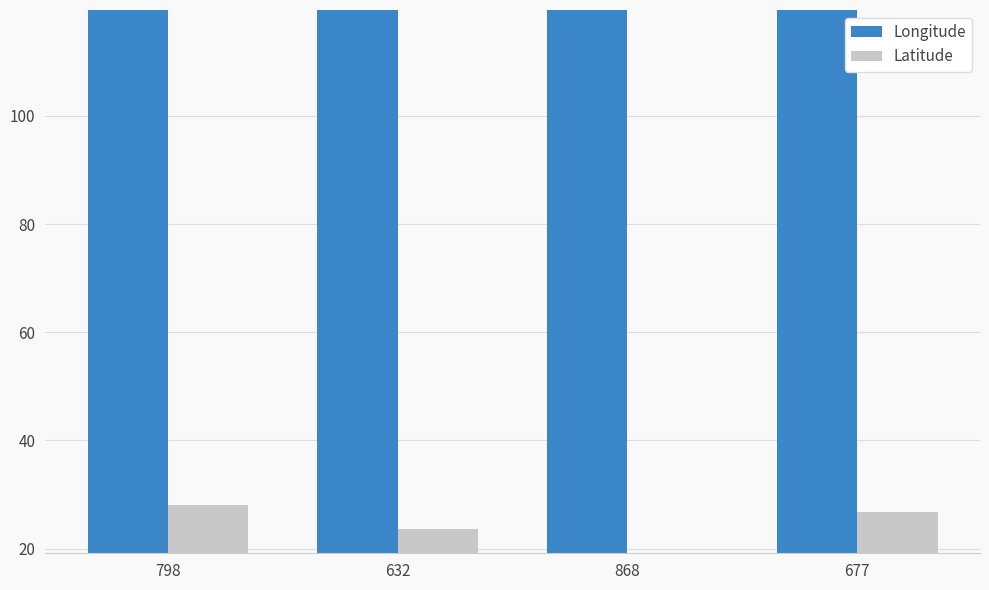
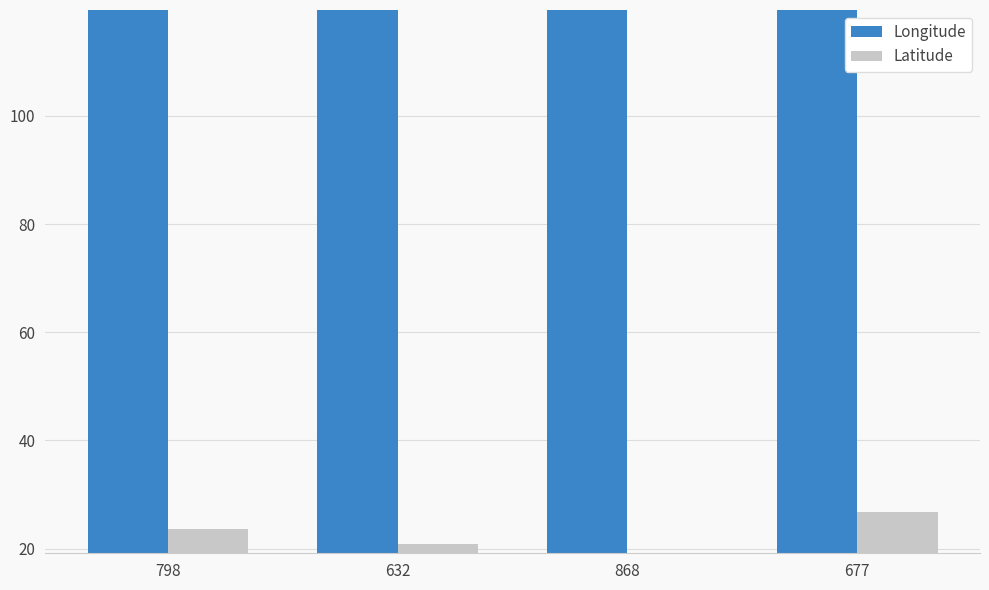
  {
    "Longitude": {
      "798": 120,
      "632": 120,
      "868": 120,
      "677": 120
    },
    "Latitude": {
-     "798": 28,
-     "632": 24,
+     "798": 24,
+     "632": 21,
      "868": 19,
      "677": 27
    }
  }
